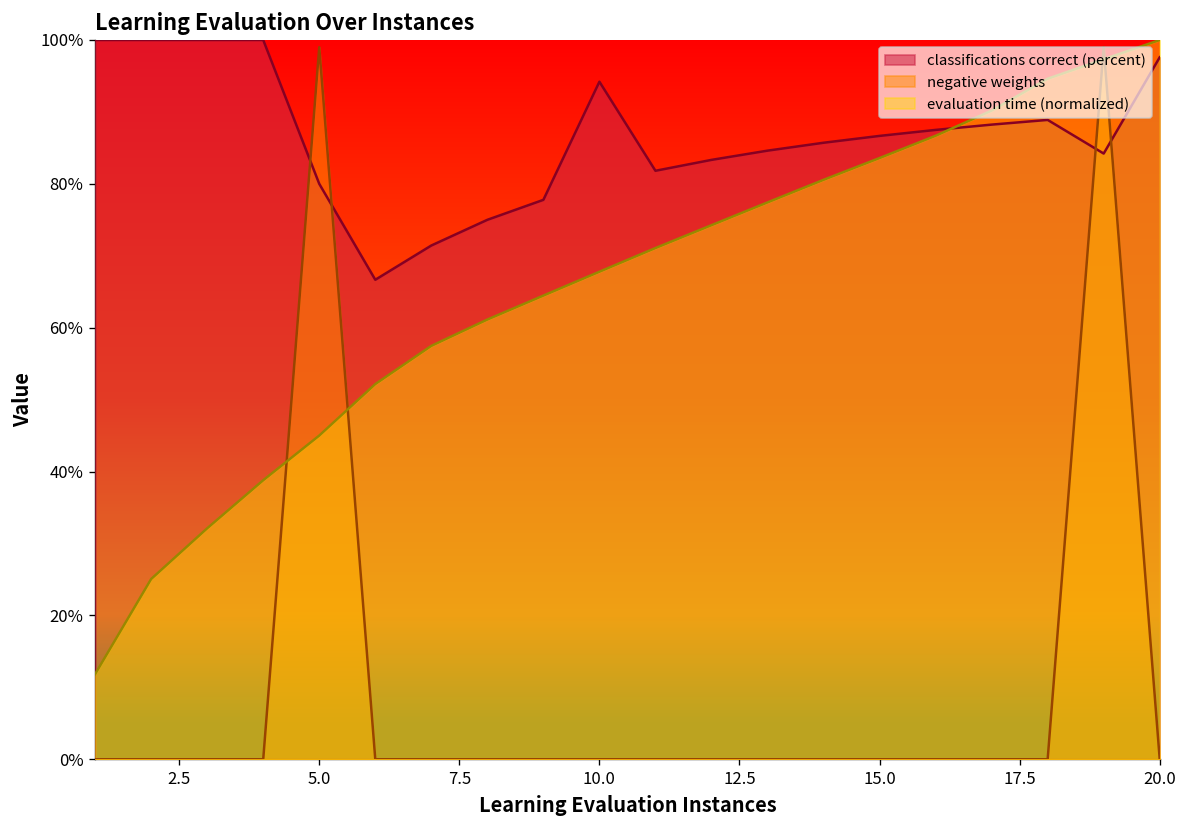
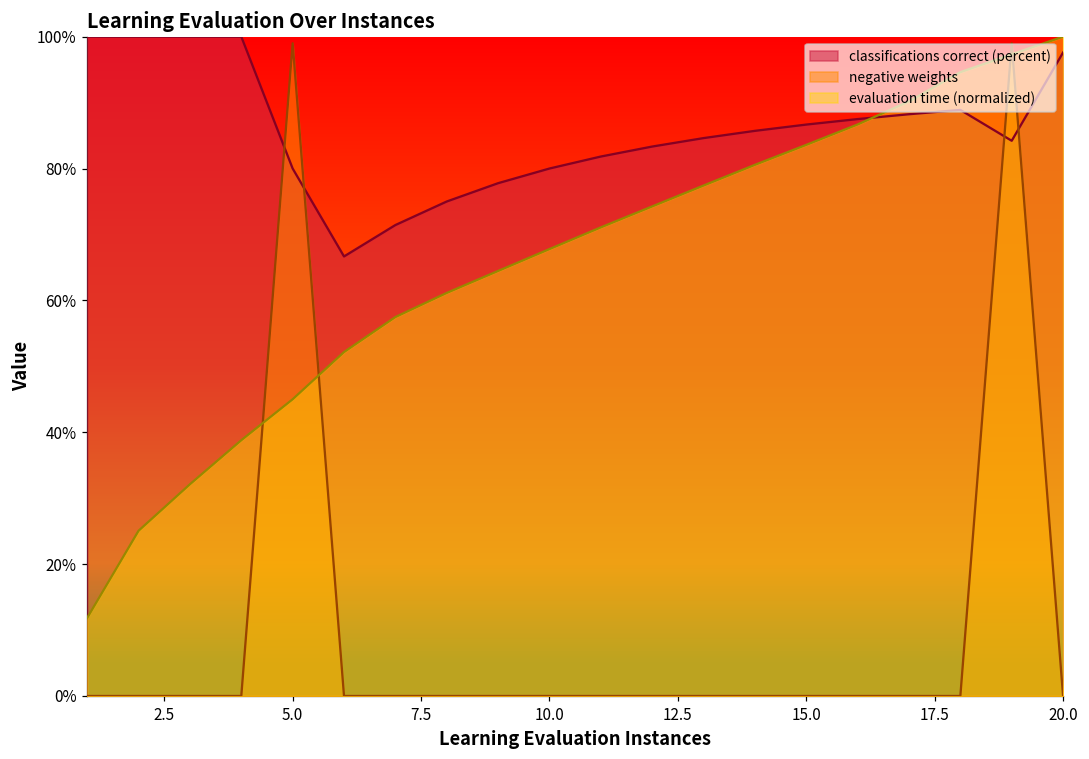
  {
    "classifications correct (percent)": {
      "5.0": "80%",
-     "10.0": "94%",
+     "10.0": "80%",
      "15.0": "87%",
      "20.0": "98%"
    }
  }
